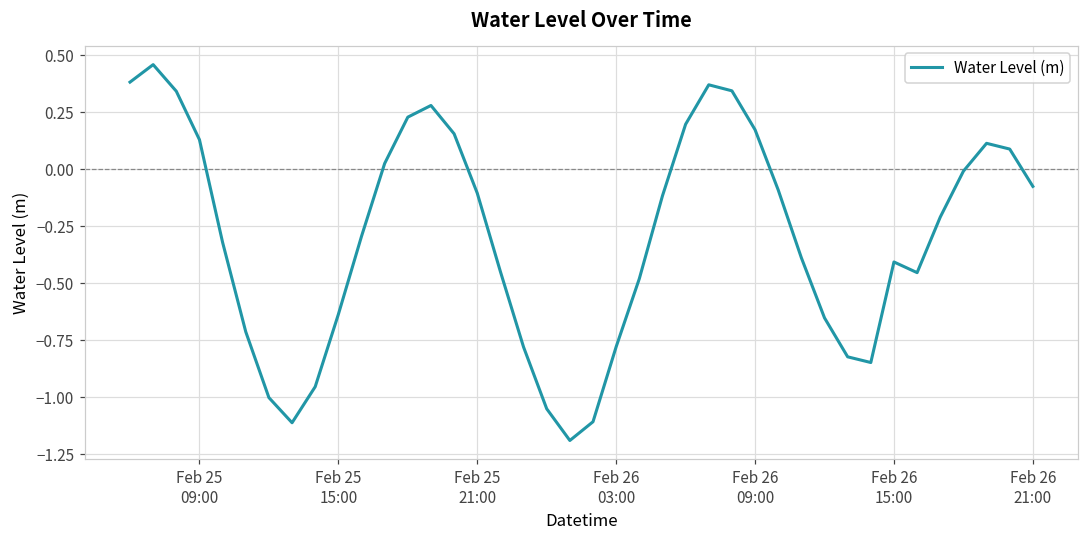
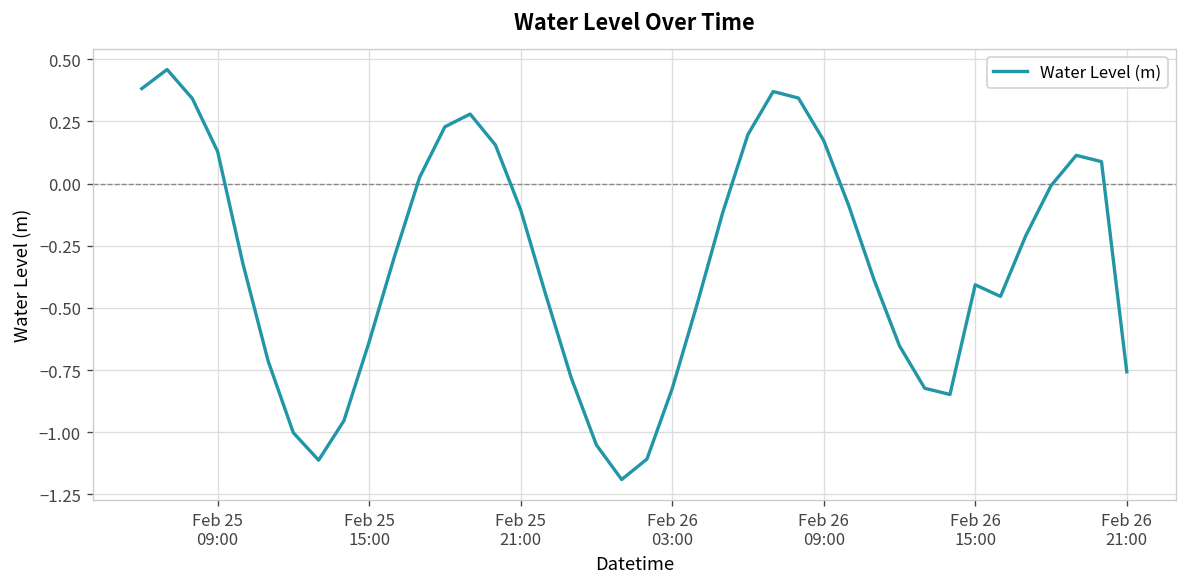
  {
    "Feb 25 09:00": 0.13,
    "Feb 25 15:00": -0.64,
    "Feb 25 21:00": -0.11,
-   "Feb 26 03:00": -0.78,
+   "Feb 26 03:00": -0.83,
    "Feb 26 09:00": 0.17,
    "Feb 26 15:00": -0.41,
-   "Feb 26 21:00": -0.08
+   "Feb 26 21:00": -0.76
  }
